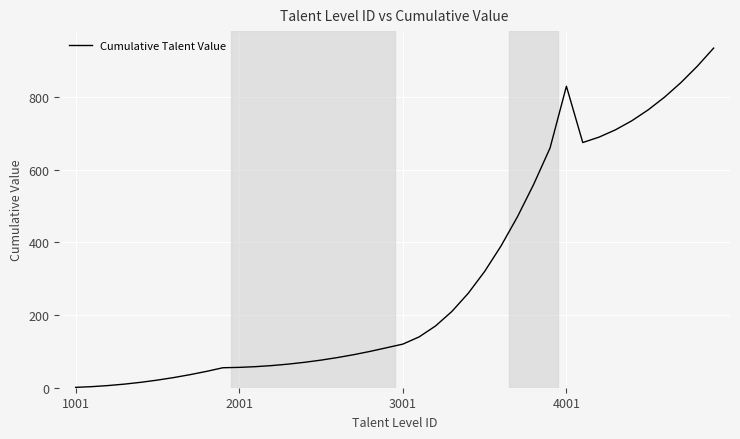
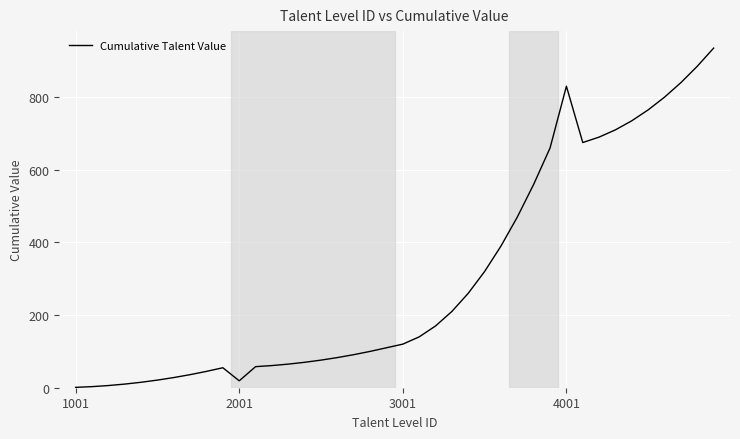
  {
    "1001": 0,
-   "2001": 60,
+   "2001": 20,
    "3001": 120,
    "4001": 830
  }
